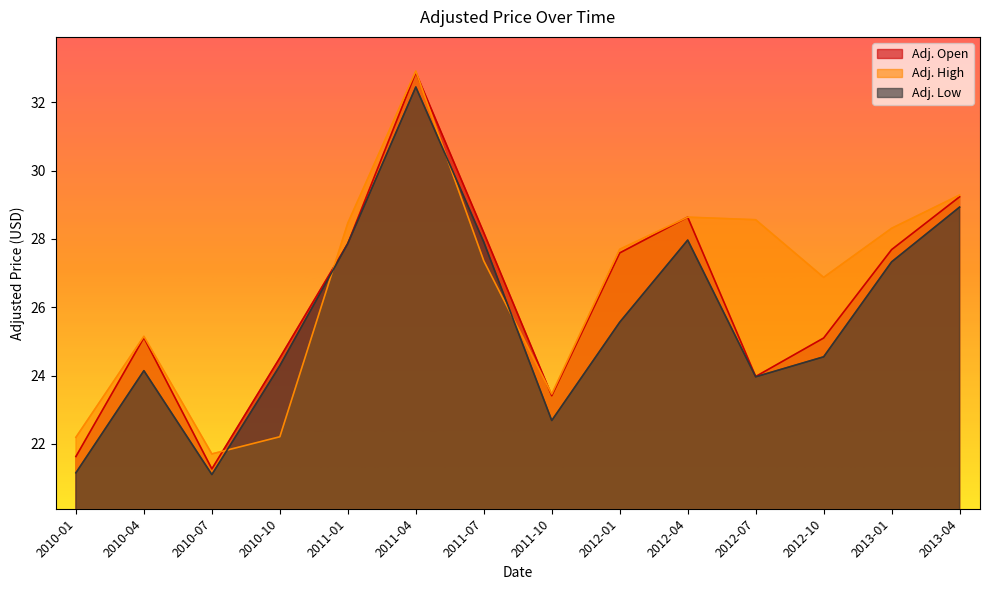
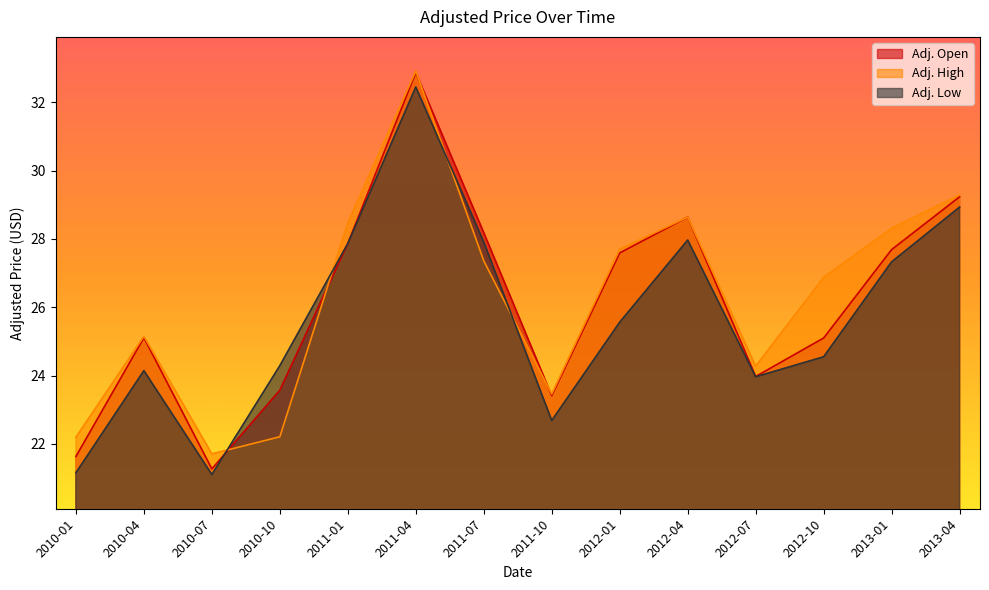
  {
    "Adj. Open": {
      "2010-01": 21.6,
      "2010-07": 21.3,
-     "2010-10": 24.5,
+     "2010-10": 23.6,
      "2011-07": 28.2,
      "2012-01": 27.6,
      "2012-10": 25.1,
      "2013-01": 27.7
    },
    "Adj. High": {
      "2010-01": 22.2,
      "2010-07": 21.7,
      "2010-10": 22.2,
      "2011-01": 28.5,
      "2011-07": 27.4,
      "2012-01": 27.7,
-     "2012-07": 28.6,
+     "2012-07": 24.3,
      "2012-10": 26.9,
      "2013-01": 28.3
    },
    "Adj. Low": {
      "2010-01": 21.2,
      "2010-04": 24.1,
      "2010-07": 21.1,
      "2010-10": 24.3,
      "2011-04": 32.4,
      "2011-07": 27.9,
      "2011-10": 22.7,
      "2012-01": 25.6,
      "2012-04": 28.0,
      "2012-10": 24.6,
      "2013-01": 27.3,
      "2013-04": 28.9
    }
  }
